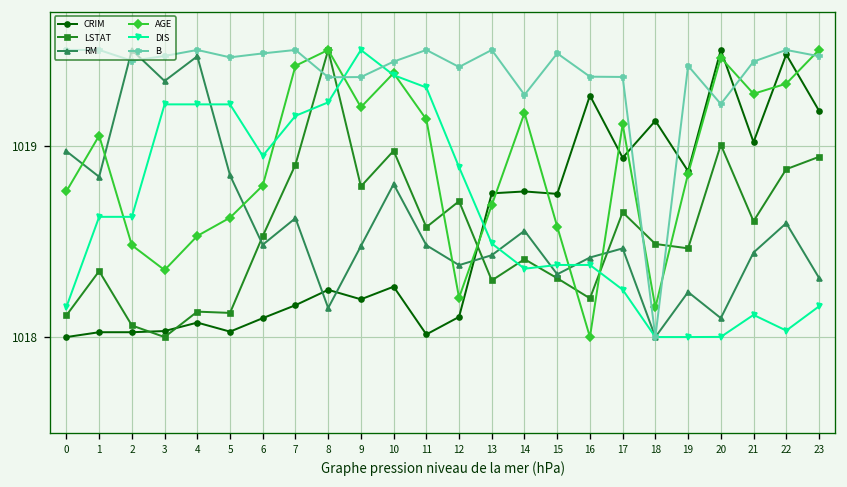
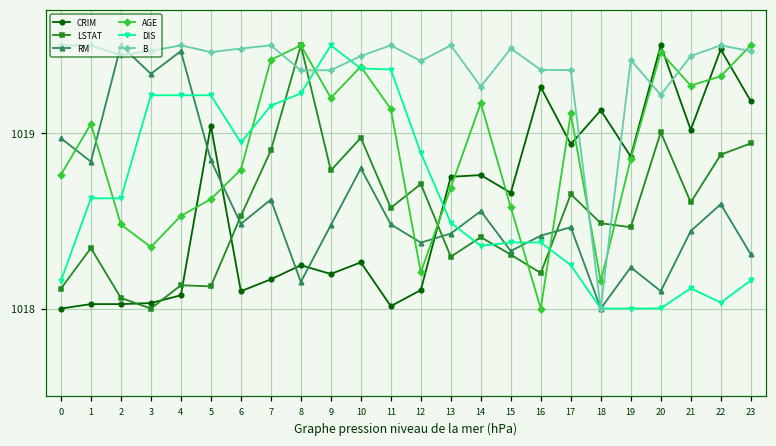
  {
    "CRIM": {
      "0": 1018.00,
      "1": 1018.03,
      "2": 1018.03,
      "3": 1018.03,
      "4": 1018.08,
-     "5": 1018.03,
+     "5": 1019.04,
      "6": 1018.10,
      "7": 1018.17,
      "8": 1018.25,
      "9": 1018.20,
      "10": 1018.26,
      "11": 1018.01,
      "12": 1018.11,
      "13": 1018.75,
      "14": 1018.76,
-     "15": 1018.75,
+     "15": 1018.66,
      "16": 1019.26,
      "17": 1018.94,
      "18": 1019.13,
      "20": 1019.50,
      "21": 1019.02,
      "22": 1019.48,
      "23": 1019.18
    },
    "AGE": {
      "0": 1018.76,
      "1": 1019.05,
      "2": 1018.48,
      "3": 1018.35,
      "4": 1018.53,
      "5": 1018.62,
      "6": 1018.79,
      "7": 1019.42,
      "9": 1019.20,
      "11": 1019.14,
      "12": 1018.21,
      "13": 1018.69,
      "14": 1019.17,
      "15": 1018.58,
      "16": 1018.00,
      "17": 1019.11,
      "18": 1018.15,
      "20": 1019.46,
      "21": 1019.27,
      "22": 1019.32,
      "23": 1019.50
    },
    "DIS": {
      "0": 1018.16,
      "1": 1018.63,
      "2": 1018.63,
      "3": 1019.22,
      "4": 1019.22,
      "5": 1019.22,
      "6": 1018.95,
      "7": 1019.16,
      "8": 1019.23,
      "9": 1019.50,
-     "11": 1019.30,
+     "11": 1019.36,
      "12": 1018.89,
      "13": 1018.49,
      "14": 1018.36,
      "15": 1018.38,
      "16": 1018.38,
      "17": 1018.25,
      "19": 1018.00,
      "20": 1018.00,
      "21": 1018.12,
      "22": 1018.03,
      "23": 1018.16
    },
    "B": {
      "4": 1019.50,
      "5": 1019.46,
      "6": 1019.48,
      "7": 1019.50,
      "8": 1019.36,
      "9": 1019.36,
      "10": 1019.44,
      "11": 1019.50,
      "12": 1019.41,
      "13": 1019.50,
      "14": 1019.27,
      "15": 1019.48,
      "16": 1019.36,
      "17": 1019.36,
      "19": 1019.42,
      "20": 1019.22,
      "21": 1019.44,
      "22": 1019.50,
      "23": 1019.47
    }
  }
